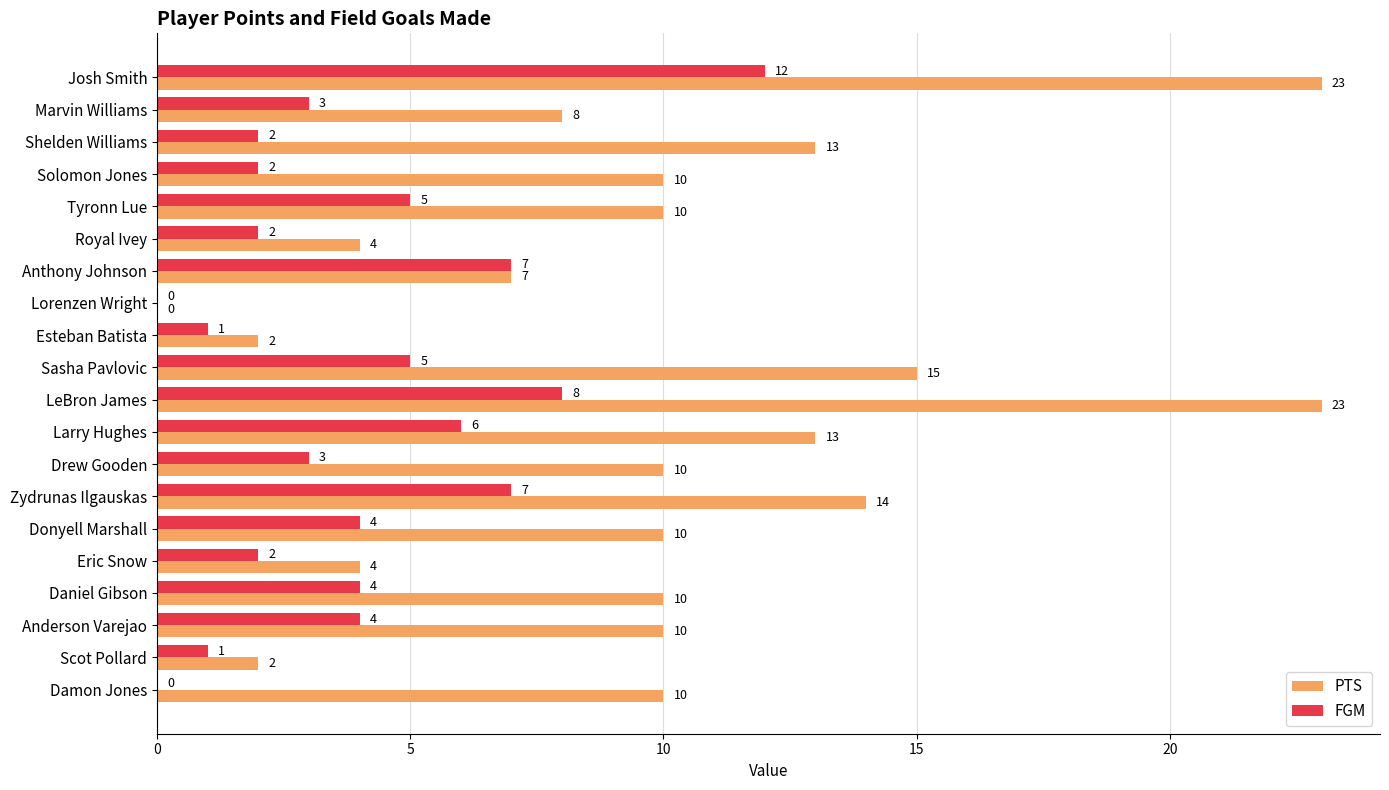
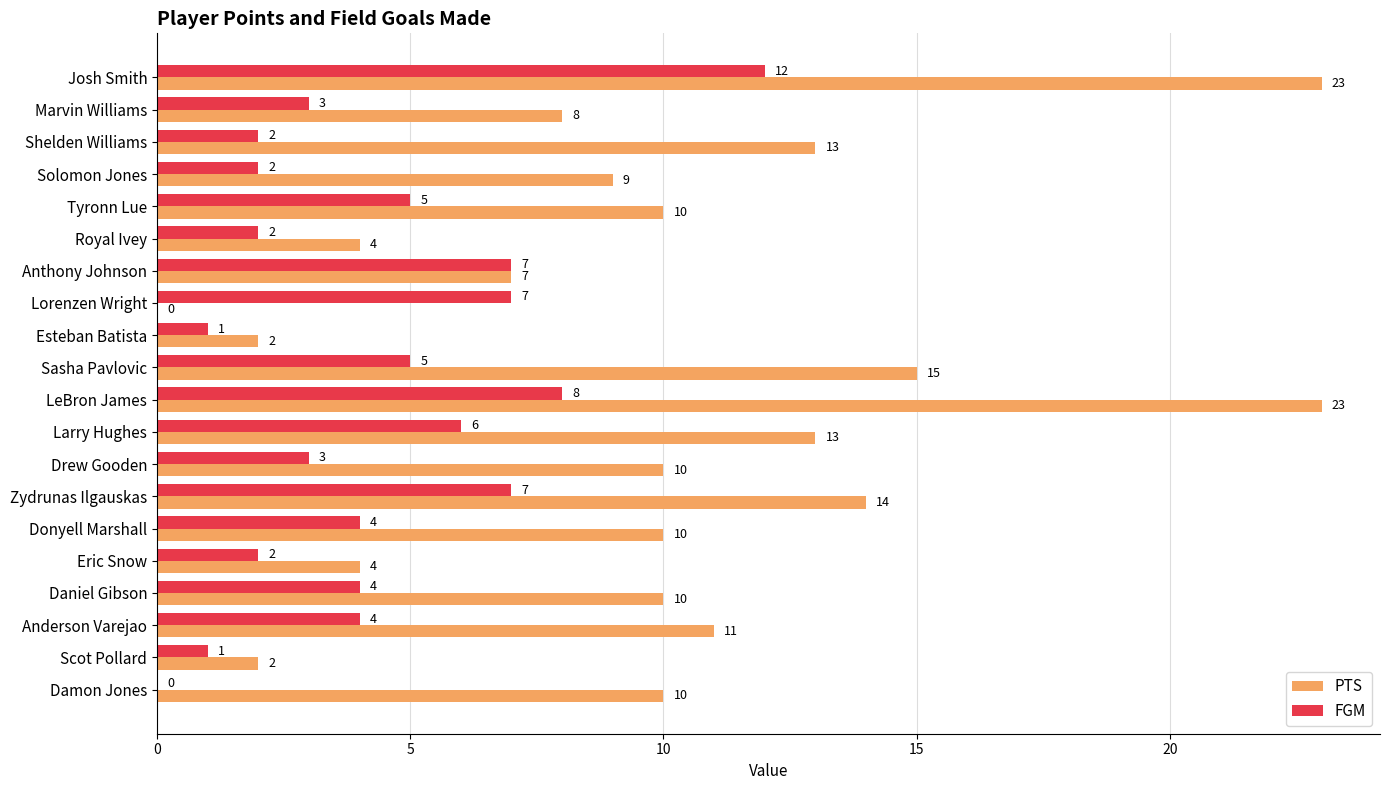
  {
    "PTS": {
      "Josh Smith": 23,
      "Marvin Williams": 8,
      "Shelden Williams": 13,
-     "Solomon Jones": 10,
+     "Solomon Jones": 9,
      "Tyronn Lue": 10,
      "Royal Ivey": 4,
      "Anthony Johnson": 7,
      "Lorenzen Wright": 0,
      "Esteban Batista": 2,
      "Sasha Pavlovic": 15,
      "LeBron James": 23,
      "Larry Hughes": 13,
      "Drew Gooden": 10,
      "Zydrunas Ilgauskas": 14,
      "Donyell Marshall": 10,
      "Eric Snow": 4,
      "Daniel Gibson": 10,
-     "Anderson Varejao": 10,
+     "Anderson Varejao": 11,
      "Scot Pollard": 2,
      "Damon Jones": 10
    },
    "FGM": {
      "Josh Smith": 12,
      "Marvin Williams": 3,
      "Shelden Williams": 2,
      "Solomon Jones": 2,
      "Tyronn Lue": 5,
      "Royal Ivey": 2,
      "Anthony Johnson": 7,
-     "Lorenzen Wright": 0,
+     "Lorenzen Wright": 7,
      "Esteban Batista": 1,
      "Sasha Pavlovic": 5,
      "LeBron James": 8,
      "Larry Hughes": 6,
      "Drew Gooden": 3,
      "Zydrunas Ilgauskas": 7,
      "Donyell Marshall": 4,
      "Eric Snow": 2,
      "Daniel Gibson": 4,
      "Anderson Varejao": 4,
      "Scot Pollard": 1,
      "Damon Jones": 0
    }
  }
